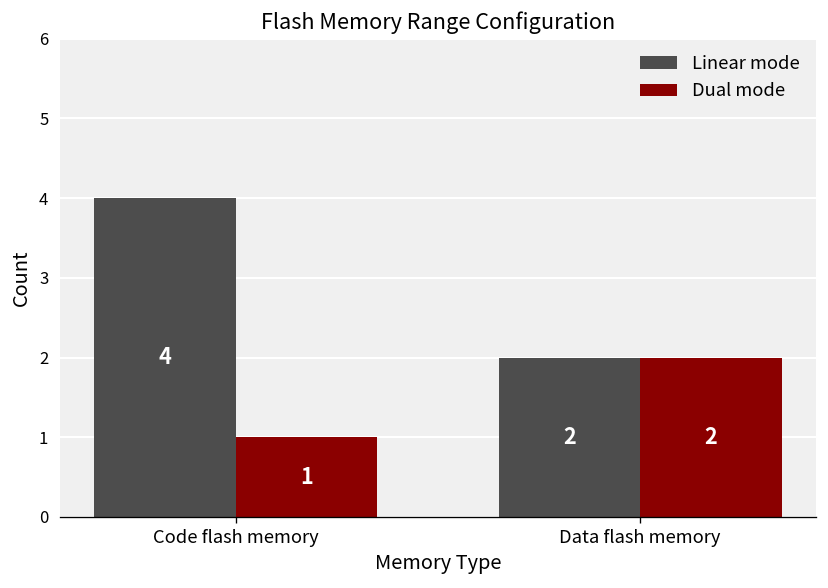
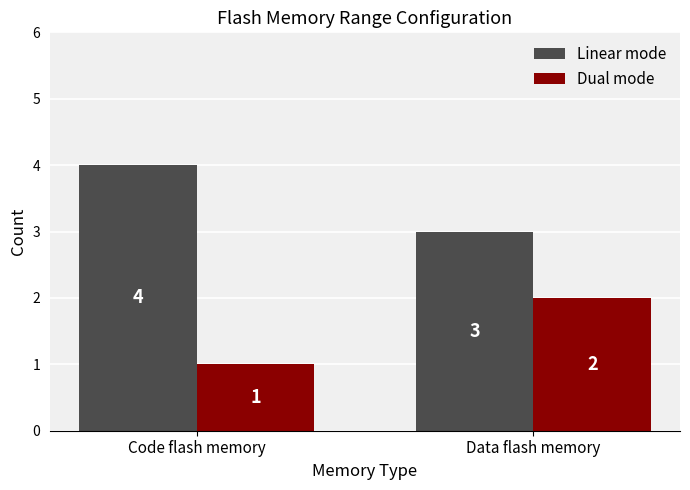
  {
    "Linear mode": {
      "Code flash memory": 4,
-     "Data flash memory": 2
+     "Data flash memory": 3
    },
    "Dual mode": {
      "Code flash memory": 1,
      "Data flash memory": 2
    }
  }
